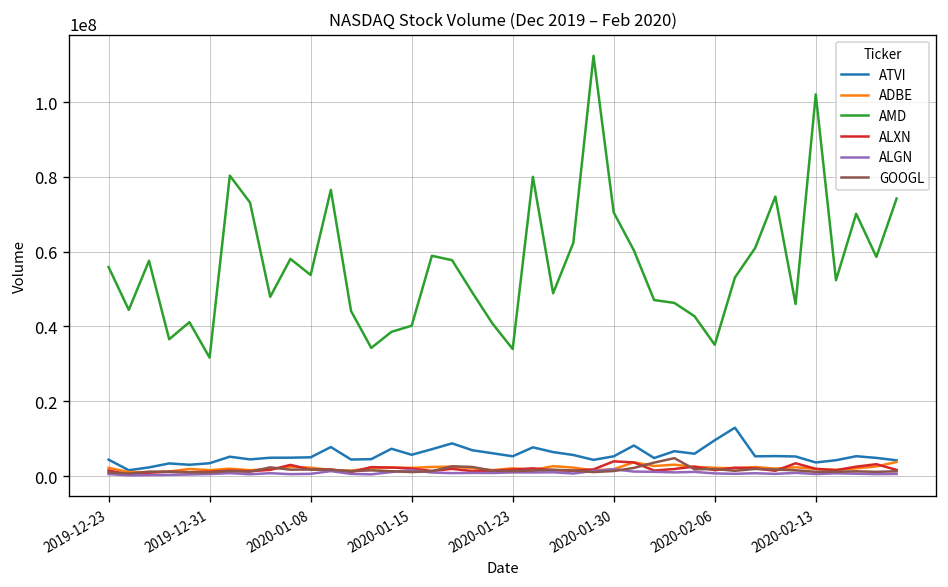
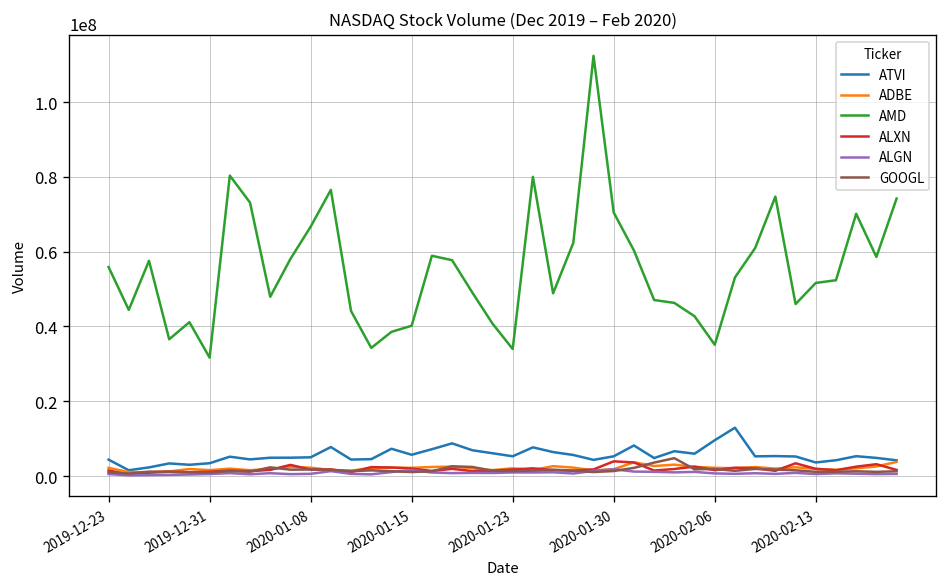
  {
    "ATVI": {
      "2019-12-23": 4000000,
      "2019-12-31": 3000000,
      "2020-01-08": 5000000,
      "2020-01-15": 6000000,
      "2020-01-23": 5000000,
      "2020-01-30": 5000000,
      "2020-02-06": 10000000,
      "2020-02-13": 4000000
    },
    "AMD": {
      "2019-12-23": 56000000,
      "2019-12-31": 32000000,
-     "2020-01-08": 54000000,
+     "2020-01-08": 67000000,
      "2020-01-15": 40000000,
      "2020-01-23": 34000000,
      "2020-01-30": 70000000,
      "2020-02-06": 35000000,
-     "2020-02-13": 102000000
+     "2020-02-13": 52000000
    },
    "ALXN": {
      "2020-01-30": 4000000
    },
    "ALGN": {
      "2020-01-08": 1000000,
      "2020-02-06": 1000000
    }
  }
